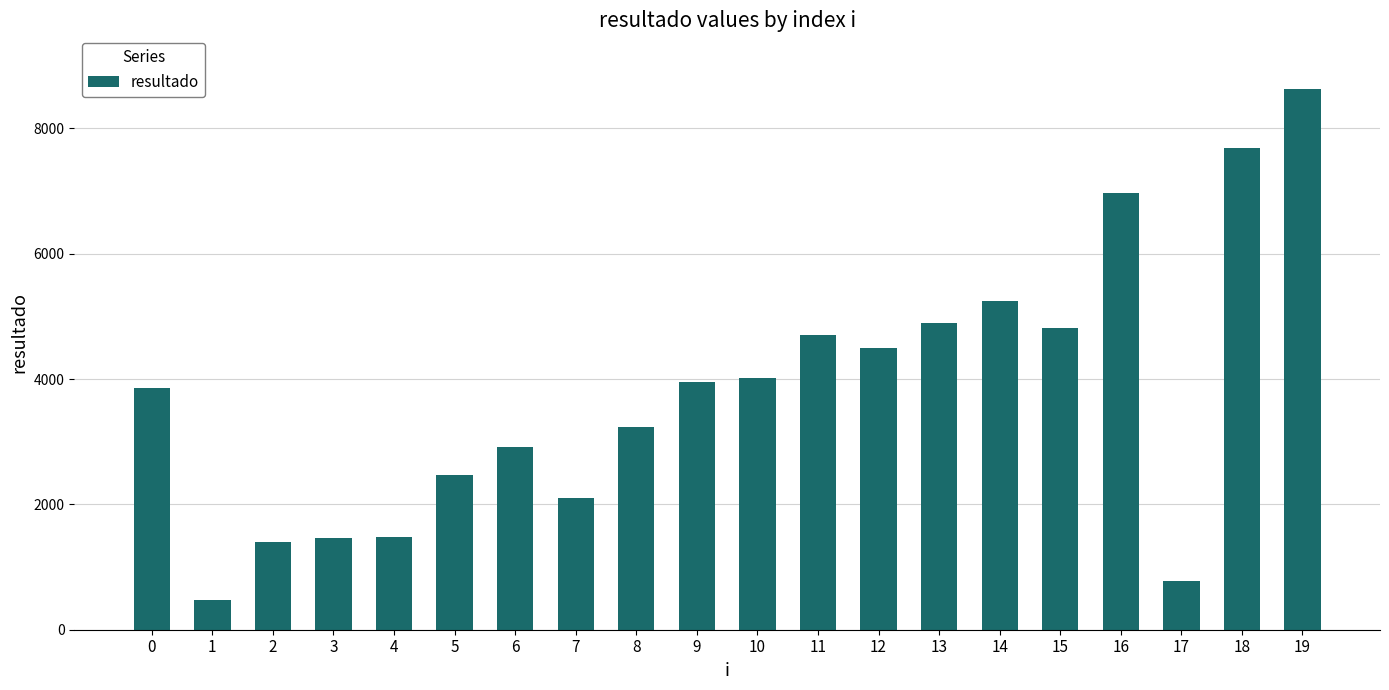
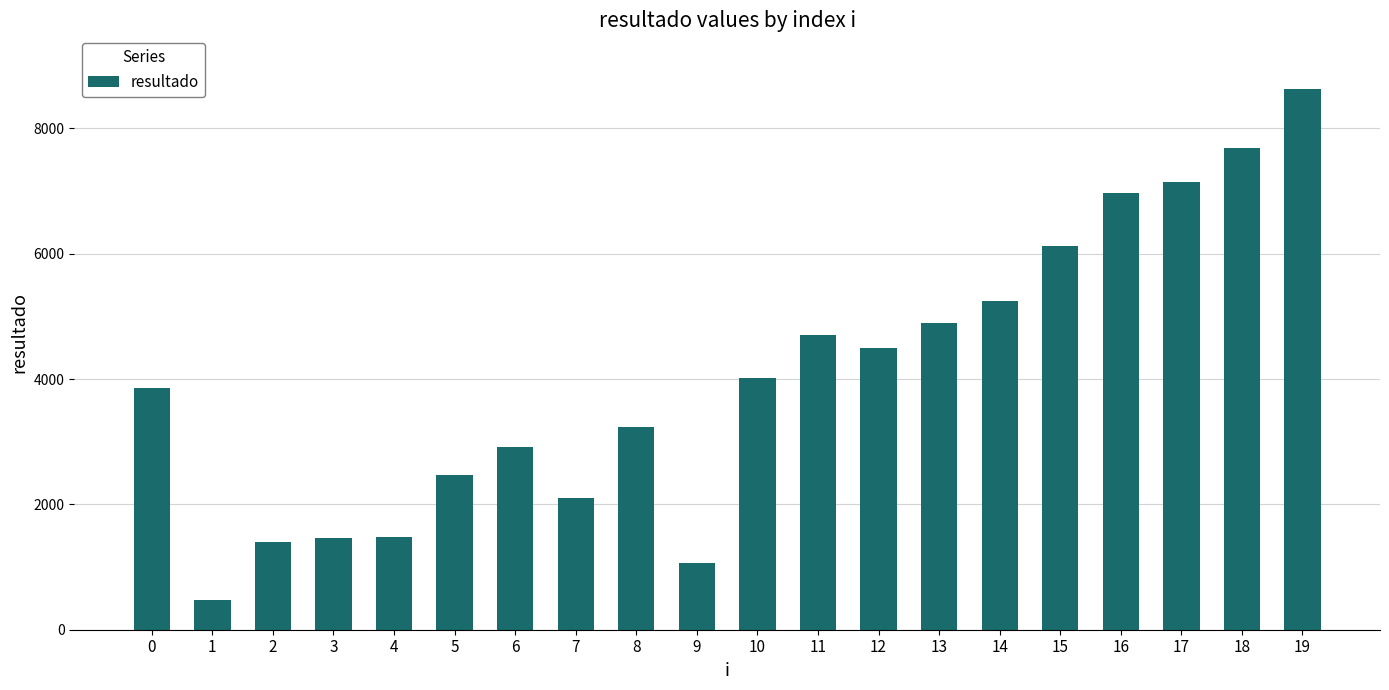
  {
    "0": 3900,
    "1": 500,
    "2": 1400,
    "3": 1500,
    "4": 1500,
    "5": 2500,
    "6": 2900,
    "7": 2100,
    "8": 3200,
-   "9": 4000,
+   "9": 1100,
    "10": 4000,
    "11": 4700,
    "12": 4500,
    "13": 4900,
    "14": 5200,
-   "15": 4800,
+   "15": 6100,
    "16": 7000,
-   "17": 800,
+   "17": 7100,
    "18": 7700,
    "19": 8600
  }
